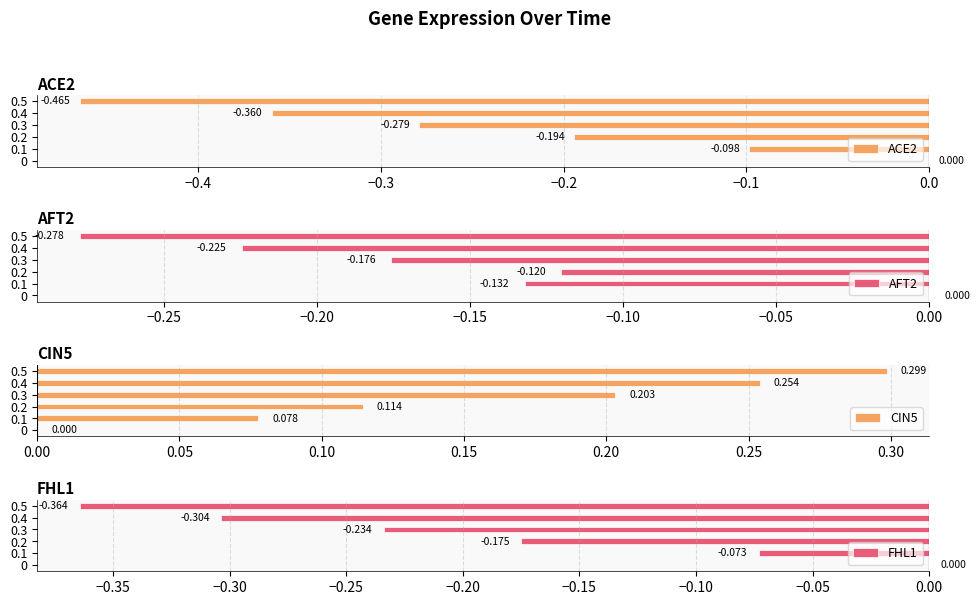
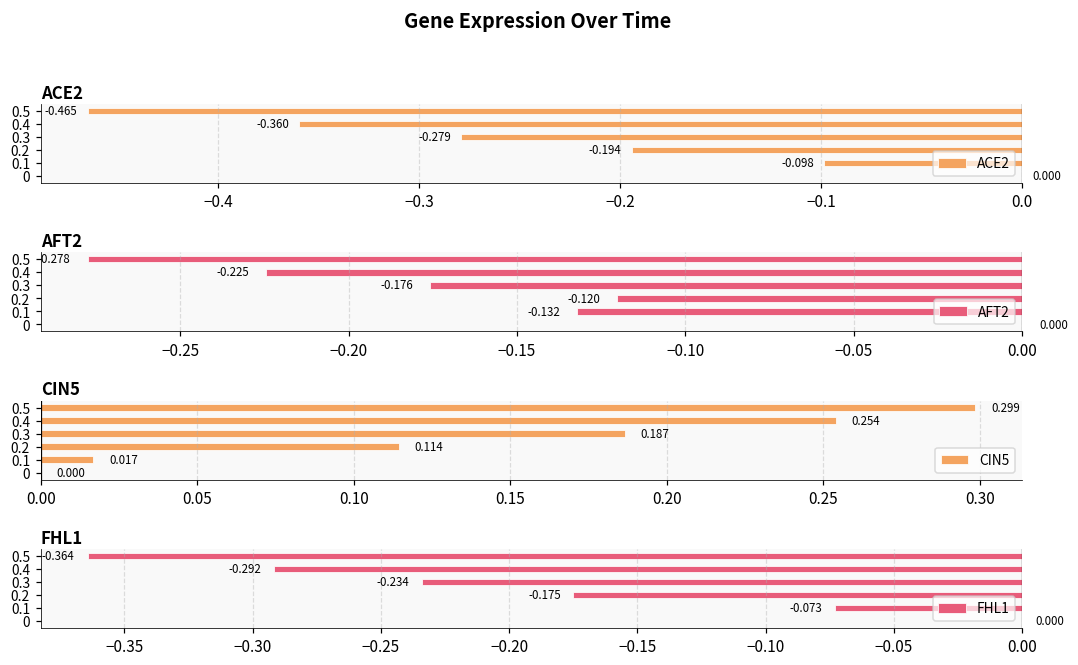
  {
    "ACE2": {
      "0.5": -0.465,
      "0.4": -0.360,
      "0.3": -0.279,
      "0.2": -0.194,
      "0.1": -0.098,
      "0": 0.000
    },
    "AFT2": {
      "0.5": -0.278,
      "0.4": -0.225,
      "0.3": -0.176,
      "0.2": -0.120,
      "0.1": -0.132,
      "0": 0.000
    },
    "CIN5": {
      "0.5": 0.299,
      "0.4": 0.254,
-     "0.3": 0.203,
+     "0.3": 0.187,
      "0.2": 0.114,
-     "0.1": 0.078,
+     "0.1": 0.017,
      "0": 0.000
    },
    "FHL1": {
      "0.5": -0.364,
-     "0.4": -0.304,
+     "0.4": -0.292,
      "0.3": -0.234,
      "0.2": -0.175,
      "0.1": -0.073,
      "0": 0.000
    }
  }
